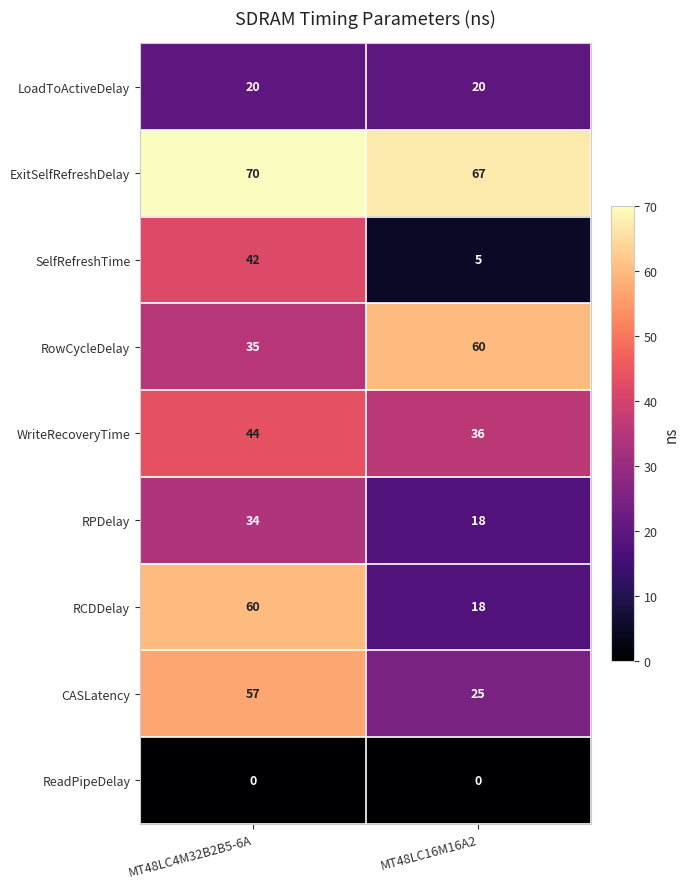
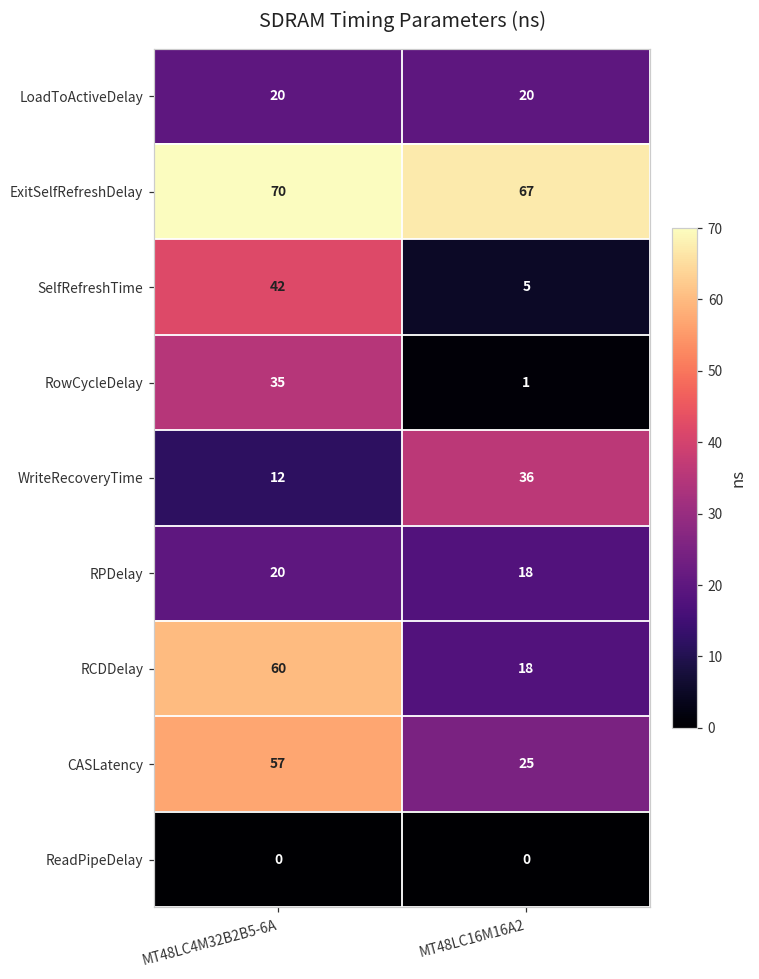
  {
    "LoadToActiveDelay": {
      "MT48LC4M32B2B5-6A": 20,
      "MT48LC16M16A2": 20
    },
    "ExitSelfRefreshDelay": {
      "MT48LC4M32B2B5-6A": 70,
      "MT48LC16M16A2": 67
    },
    "SelfRefreshTime": {
      "MT48LC4M32B2B5-6A": 42,
      "MT48LC16M16A2": 5
    },
    "RowCycleDelay": {
      "MT48LC4M32B2B5-6A": 35,
-     "MT48LC16M16A2": 60
+     "MT48LC16M16A2": 1
    },
    "WriteRecoveryTime": {
-     "MT48LC4M32B2B5-6A": 44,
+     "MT48LC4M32B2B5-6A": 12,
      "MT48LC16M16A2": 36
    },
    "RPDelay": {
-     "MT48LC4M32B2B5-6A": 34,
+     "MT48LC4M32B2B5-6A": 20,
      "MT48LC16M16A2": 18
    },
    "RCDDelay": {
      "MT48LC4M32B2B5-6A": 60,
      "MT48LC16M16A2": 18
    },
    "CASLatency": {
      "MT48LC4M32B2B5-6A": 57,
      "MT48LC16M16A2": 25
    },
    "ReadPipeDelay": {
      "MT48LC4M32B2B5-6A": 0,
      "MT48LC16M16A2": 0
    }
  }
